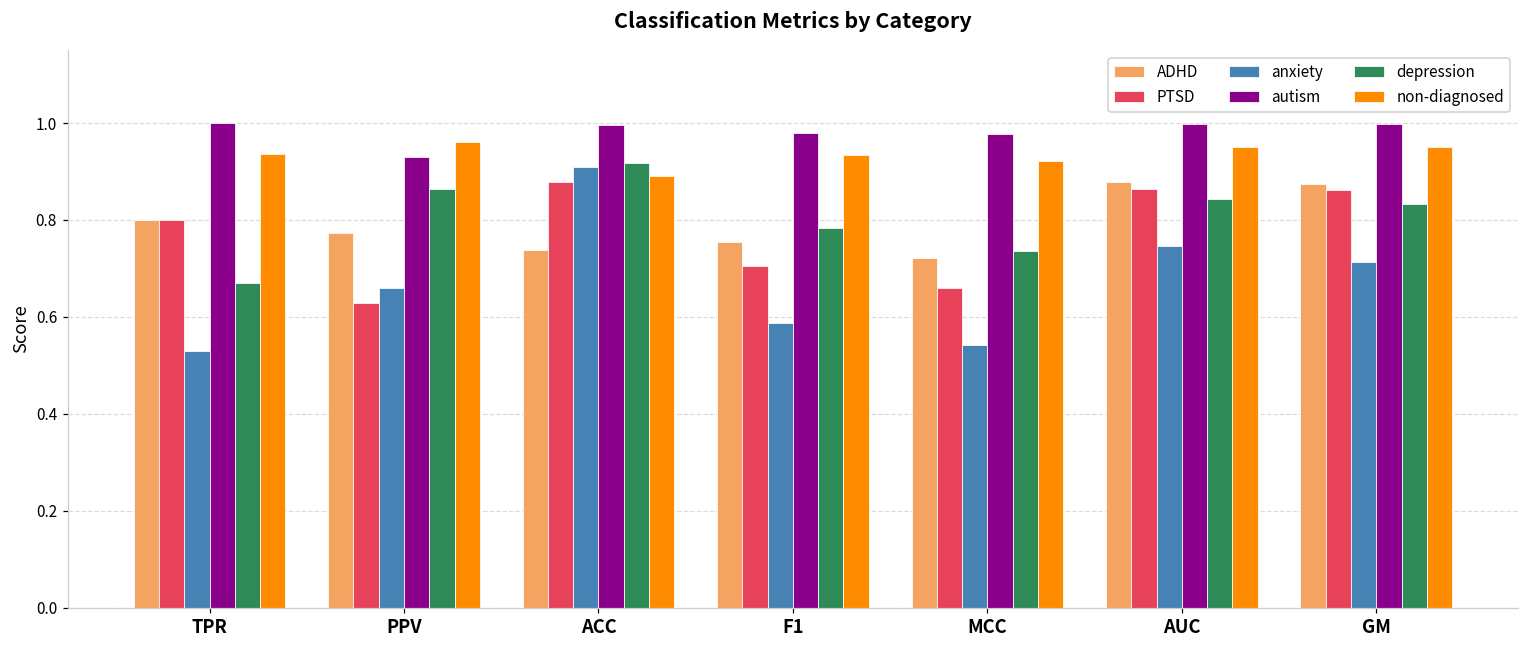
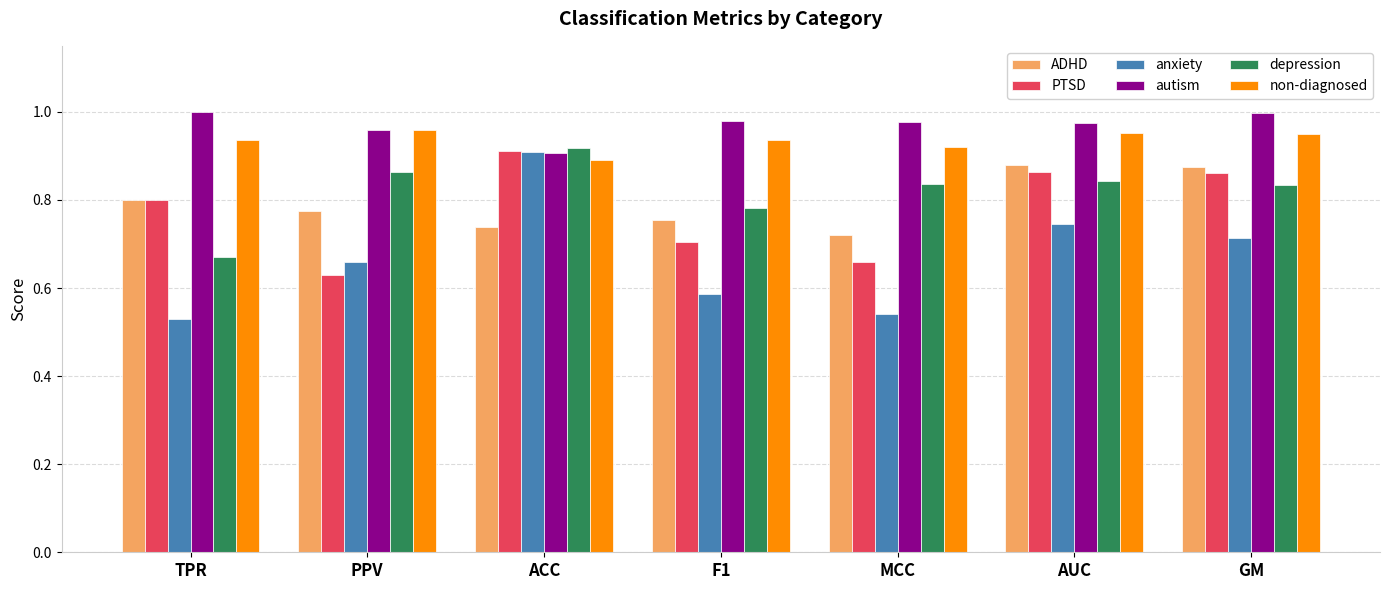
  {
    "ADHD": {
      "TPR": 0.80,
      "PPV": 0.77,
      "ACC": 0.74,
      "F1": 0.75,
      "MCC": 0.72,
      "AUC": 0.88,
      "GM": 0.87
    },
    "PTSD": {
      "TPR": 0.80,
      "PPV": 0.63,
-     "ACC": 0.88,
+     "ACC": 0.91,
      "F1": 0.70,
      "MCC": 0.66,
      "AUC": 0.86,
      "GM": 0.86
    },
    "anxiety": {
      "TPR": 0.53,
      "PPV": 0.66,
      "ACC": 0.91,
      "F1": 0.59,
      "MCC": 0.54,
      "AUC": 0.75,
      "GM": 0.71
    },
    "autism": {
      "TPR": 1.00,
-     "PPV": 0.93,
-     "ACC": 1.00,
+     "PPV": 0.96,
+     "ACC": 0.91,
      "F1": 0.98,
      "MCC": 0.98,
-     "AUC": 1.00,
+     "AUC": 0.98,
      "GM": 1.00
    },
    "depression": {
      "TPR": 0.67,
      "PPV": 0.86,
      "ACC": 0.92,
      "F1": 0.78,
-     "MCC": 0.74,
+     "MCC": 0.84,
      "AUC": 0.84,
      "GM": 0.83
    },
    "non-diagnosed": {
      "TPR": 0.94,
      "PPV": 0.96,
      "ACC": 0.89,
      "F1": 0.94,
      "MCC": 0.92,
      "AUC": 0.95,
      "GM": 0.95
    }
  }
